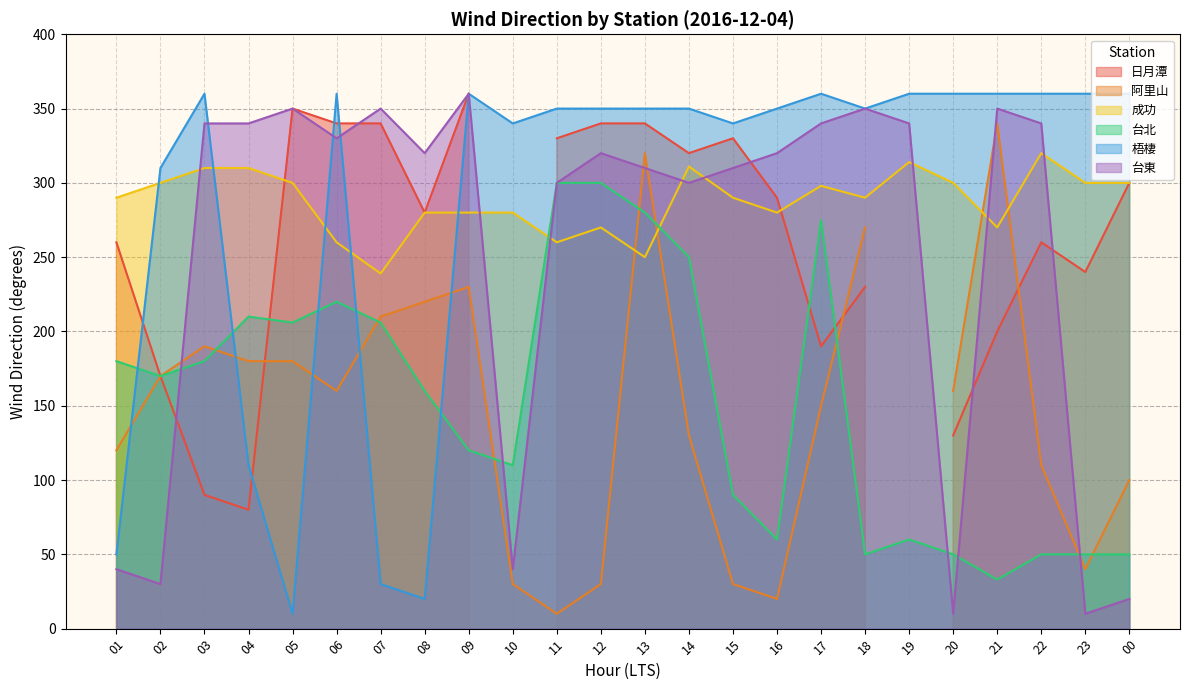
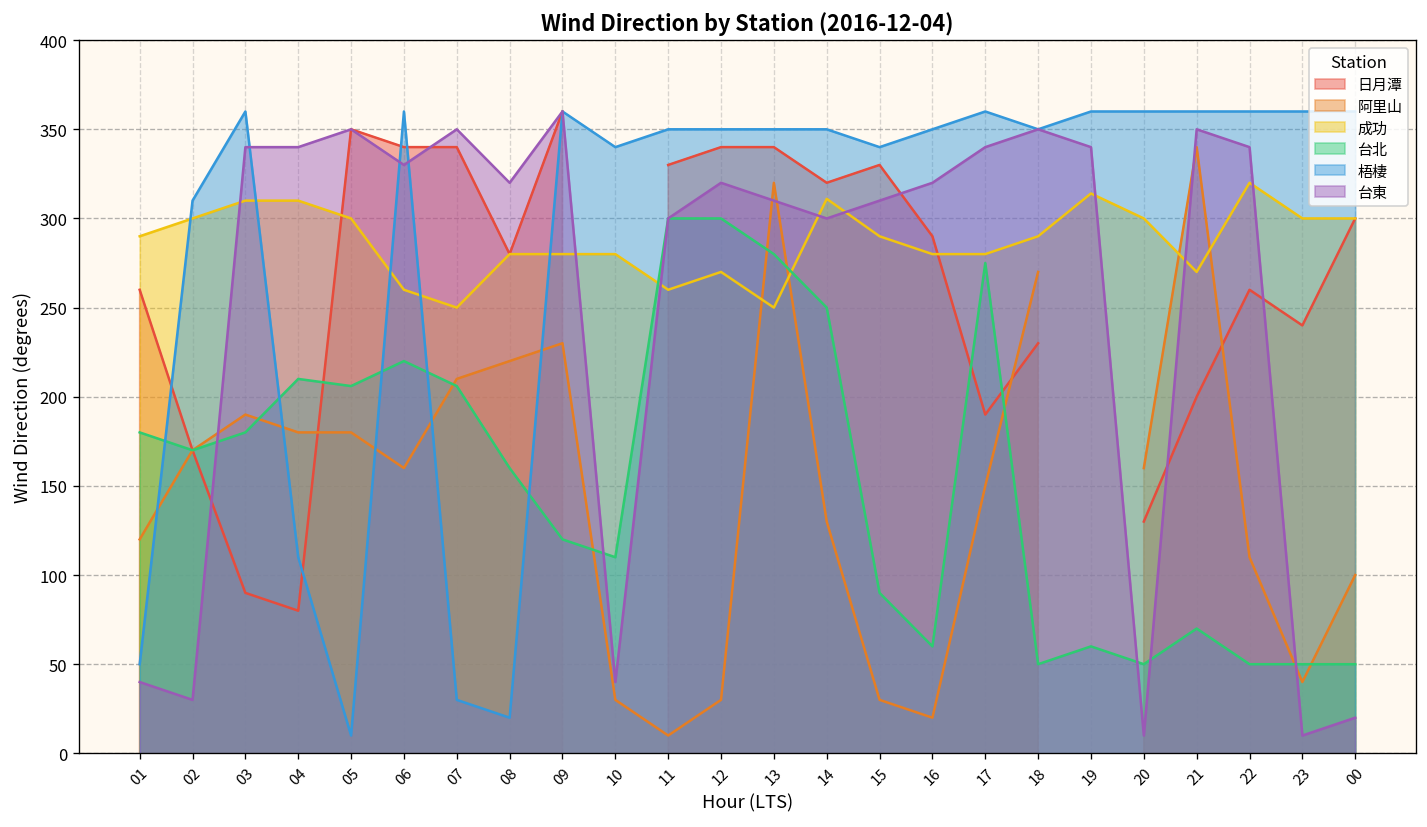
  {
    "成功": {
      "01": 290,
      "02": 300,
      "03": 310,
      "04": 310,
      "05": 300,
      "06": 260,
-     "07": 239,
+     "07": 250,
      "09": 280,
      "10": 280,
      "11": 260,
      "12": 270,
      "13": 250,
      "14": 311,
      "15": 290,
      "16": 280,
-     "17": 298,
+     "17": 280,
      "18": 290,
      "19": 314,
      "20": 300,
      "21": 270,
      "22": 320,
      "23": 300
    },
    "台北": {
      "01": 180,
      "03": 180,
      "04": 210,
      "05": 206,
      "06": 220,
      "07": 206,
      "08": 160,
      "09": 120,
      "10": 110,
      "12": 300,
      "13": 280,
      "14": 250,
      "15": 90,
      "16": 60,
      "17": 275,
      "18": 50,
      "19": 60,
      "20": 50,
-     "21": 33,
+     "21": 70,
      "22": 50,
      "23": 50,
      "00": 50
    },
    "梧棲": {
      "01": 50,
      "02": 310,
      "03": 360,
      "04": 110,
      "05": 10,
      "06": 360,
      "07": 30,
      "08": 20,
      "10": 340,
      "11": 350,
      "12": 350,
      "13": 350,
      "14": 350,
      "15": 340,
      "16": 350,
      "17": 360,
      "19": 360,
      "20": 360,
      "21": 360,
      "22": 360,
      "23": 360
    },
    "台東": {
      "01": 40,
      "02": 30,
      "03": 340,
      "04": 340,
      "06": 330,
      "07": 350,
      "08": 320,
      "10": 40,
      "12": 320,
      "13": 310,
      "14": 300,
      "15": 310,
      "16": 320,
      "17": 340,
      "19": 340,
      "20": 10,
      "21": 350,
      "22": 340,
      "23": 10,
      "00": 20
    }
  }
